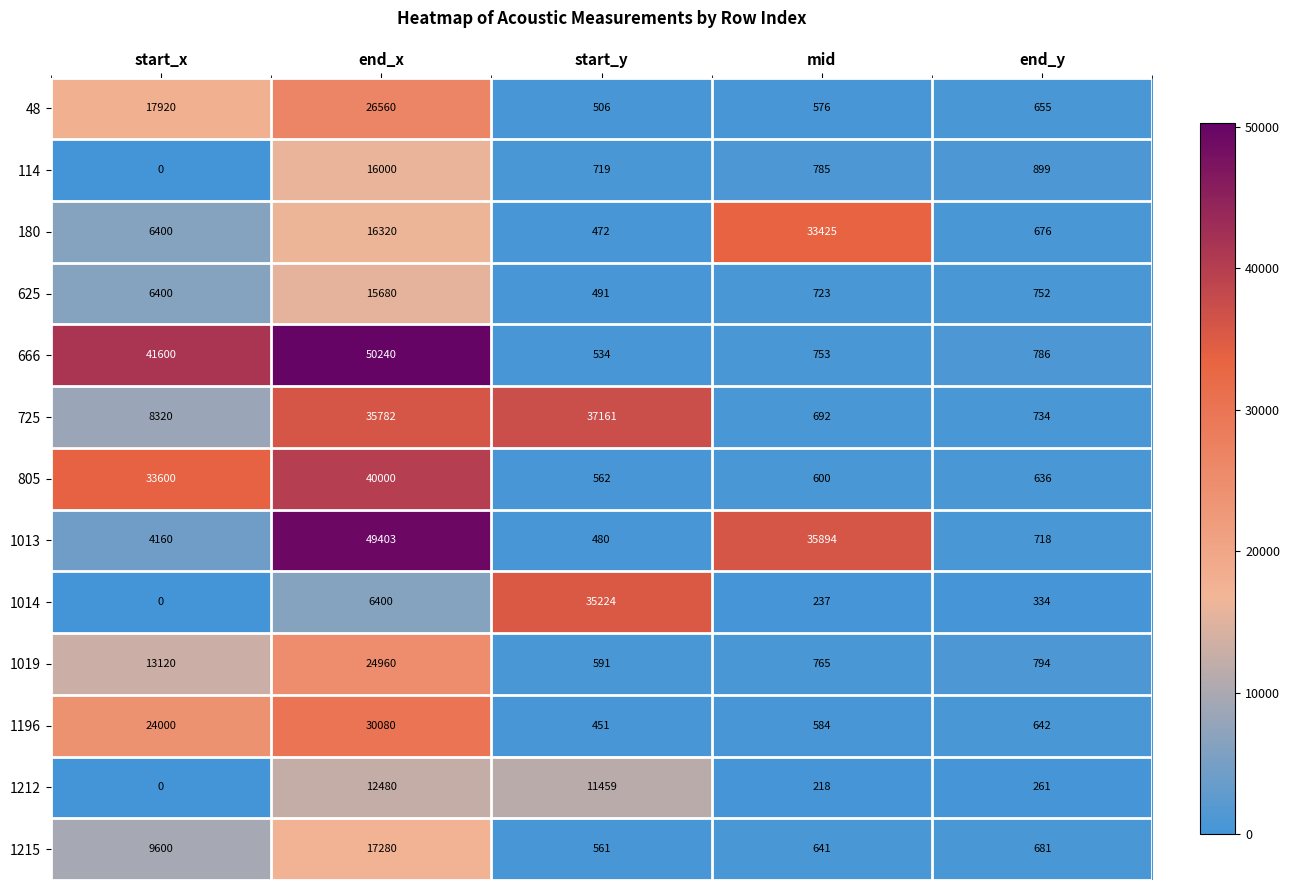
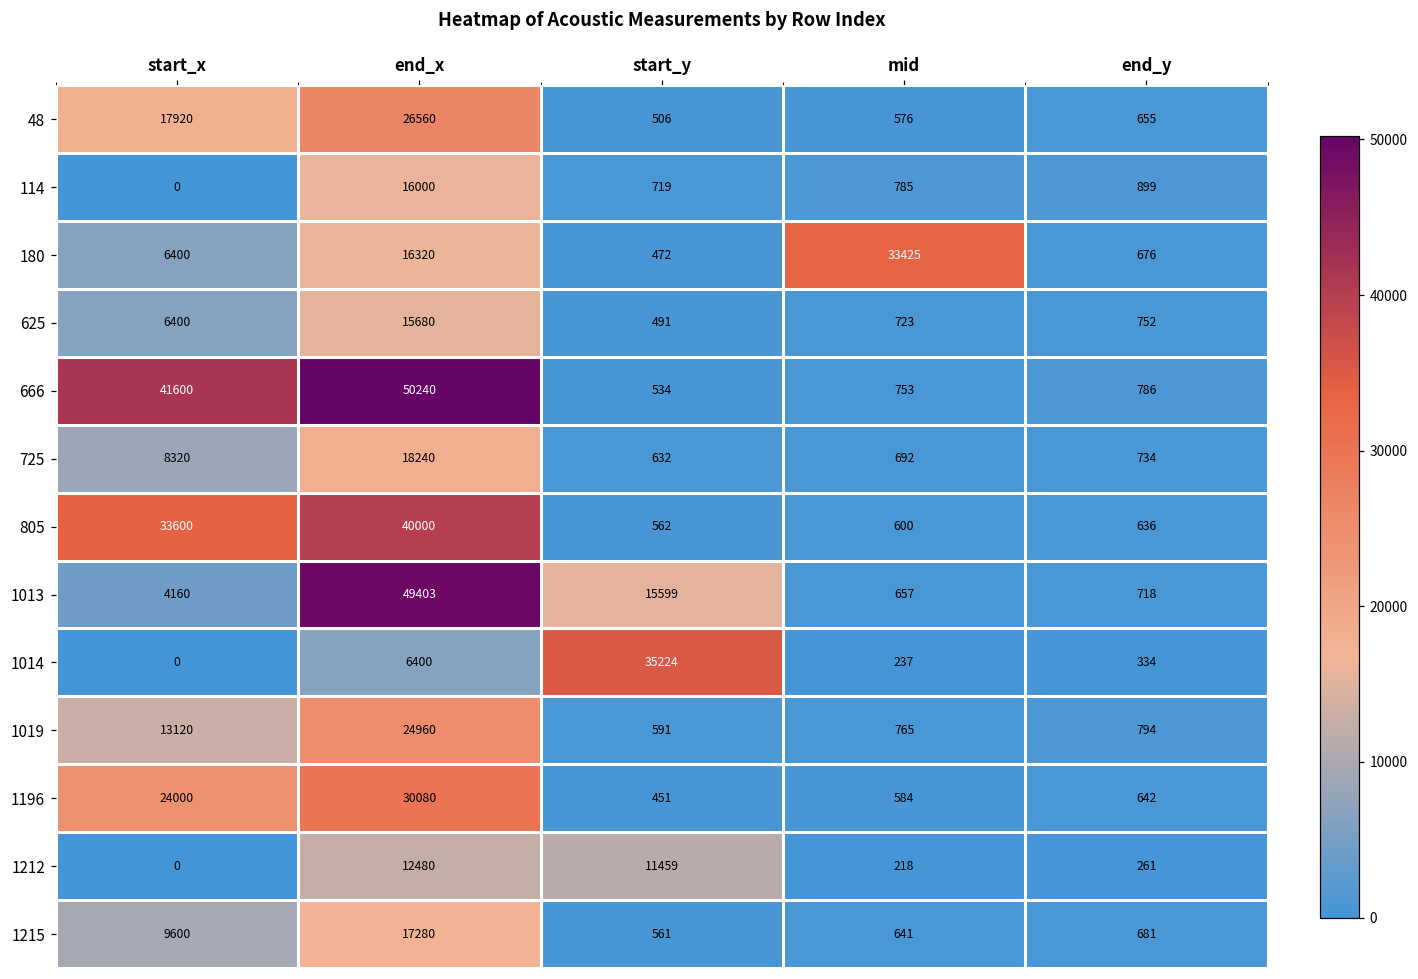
  {
    "48": {
      "start_x": 17920,
      "end_x": 26560,
      "start_y": 506,
      "mid": 576,
      "end_y": 655
    },
    "114": {
      "start_x": 0,
      "end_x": 16000,
      "start_y": 719,
      "mid": 785,
      "end_y": 899
    },
    "180": {
      "start_x": 6400,
      "end_x": 16320,
      "start_y": 472,
      "mid": 33425,
      "end_y": 676
    },
    "625": {
      "start_x": 6400,
      "end_x": 15680,
      "start_y": 491,
      "mid": 723,
      "end_y": 752
    },
    "666": {
      "start_x": 41600,
      "end_x": 50240,
      "start_y": 534,
      "mid": 753,
      "end_y": 786
    },
    "725": {
      "start_x": 8320,
-     "end_x": 35782,
-     "start_y": 37161,
+     "end_x": 18240,
+     "start_y": 632,
      "mid": 692,
      "end_y": 734
    },
    "805": {
      "start_x": 33600,
      "end_x": 40000,
      "start_y": 562,
      "mid": 600,
      "end_y": 636
    },
    "1013": {
      "start_x": 4160,
      "end_x": 49403,
-     "start_y": 480,
-     "mid": 35894,
+     "start_y": 15599,
+     "mid": 657,
      "end_y": 718
    },
    "1014": {
      "start_x": 0,
      "end_x": 6400,
      "start_y": 35224,
      "mid": 237,
      "end_y": 334
    },
    "1019": {
      "start_x": 13120,
      "end_x": 24960,
      "start_y": 591,
      "mid": 765,
      "end_y": 794
    },
    "1196": {
      "start_x": 24000,
      "end_x": 30080,
      "start_y": 451,
      "mid": 584,
      "end_y": 642
    },
    "1212": {
      "start_x": 0,
      "end_x": 12480,
      "start_y": 11459,
      "mid": 218,
      "end_y": 261
    },
    "1215": {
      "start_x": 9600,
      "end_x": 17280,
      "start_y": 561,
      "mid": 641,
      "end_y": 681
    }
  }
